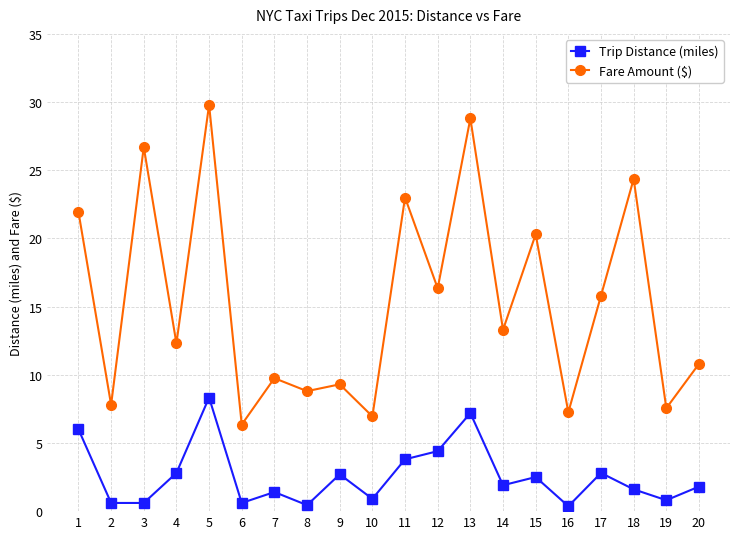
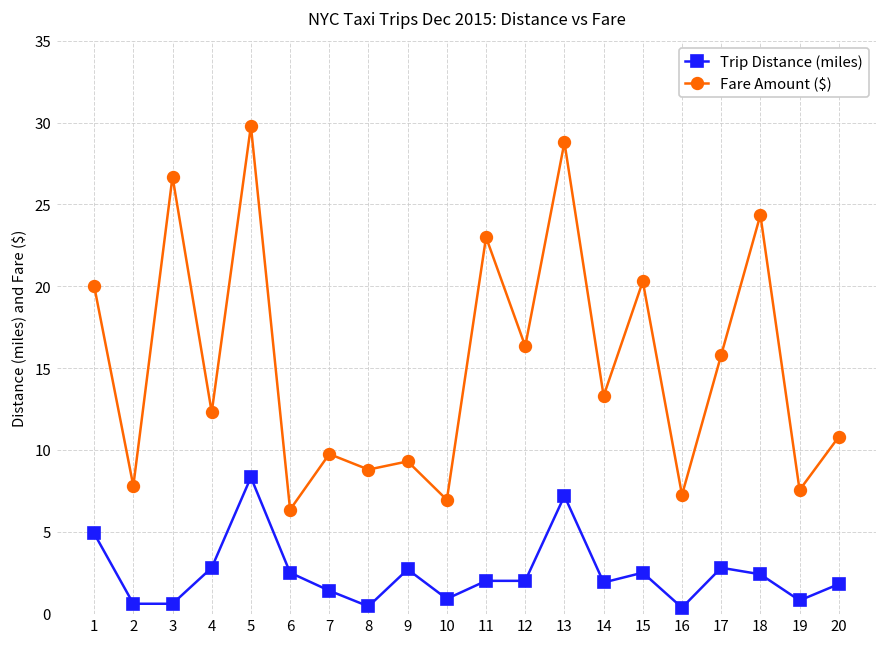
  {
    "Trip Distance (miles)": {
-     "1": 6.0,
+     "1": 4.9,
      "2": 0.6,
      "3": 0.6,
      "4": 2.8,
      "5": 8.3,
-     "6": 0.6,
+     "6": 2.5,
      "7": 1.4,
      "8": 0.4,
      "9": 2.7,
      "10": 0.9,
-     "11": 3.8,
-     "12": 4.4,
+     "11": 2.0,
+     "12": 2.0,
      "13": 7.2,
      "14": 1.9,
      "15": 2.5,
      "16": 0.4,
      "17": 2.8,
-     "18": 1.6,
+     "18": 2.4,
      "19": 0.8,
      "20": 1.8
    },
    "Fare Amount ($)": {
-     "1": 22.0,
+     "1": 20.0,
      "2": 7.8,
      "3": 26.7,
      "4": 12.3,
      "5": 29.8,
      "6": 6.4,
      "7": 9.8,
      "8": 8.8,
      "9": 9.3,
      "10": 7.0,
      "11": 23.0,
      "12": 16.3,
      "13": 28.8,
      "14": 13.3,
      "15": 20.3,
      "16": 7.3,
      "17": 15.8,
      "18": 24.4,
      "19": 7.6,
      "20": 10.8
    }
  }
